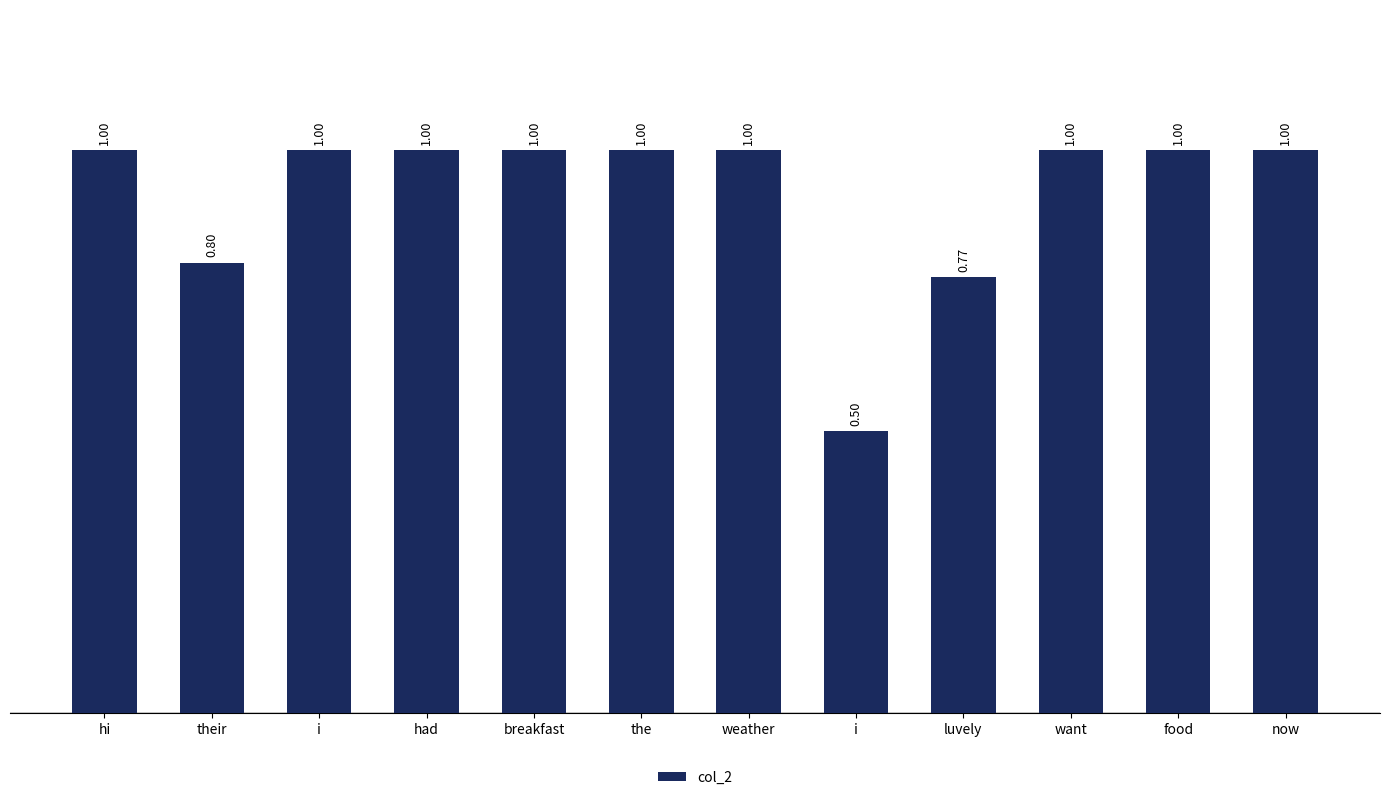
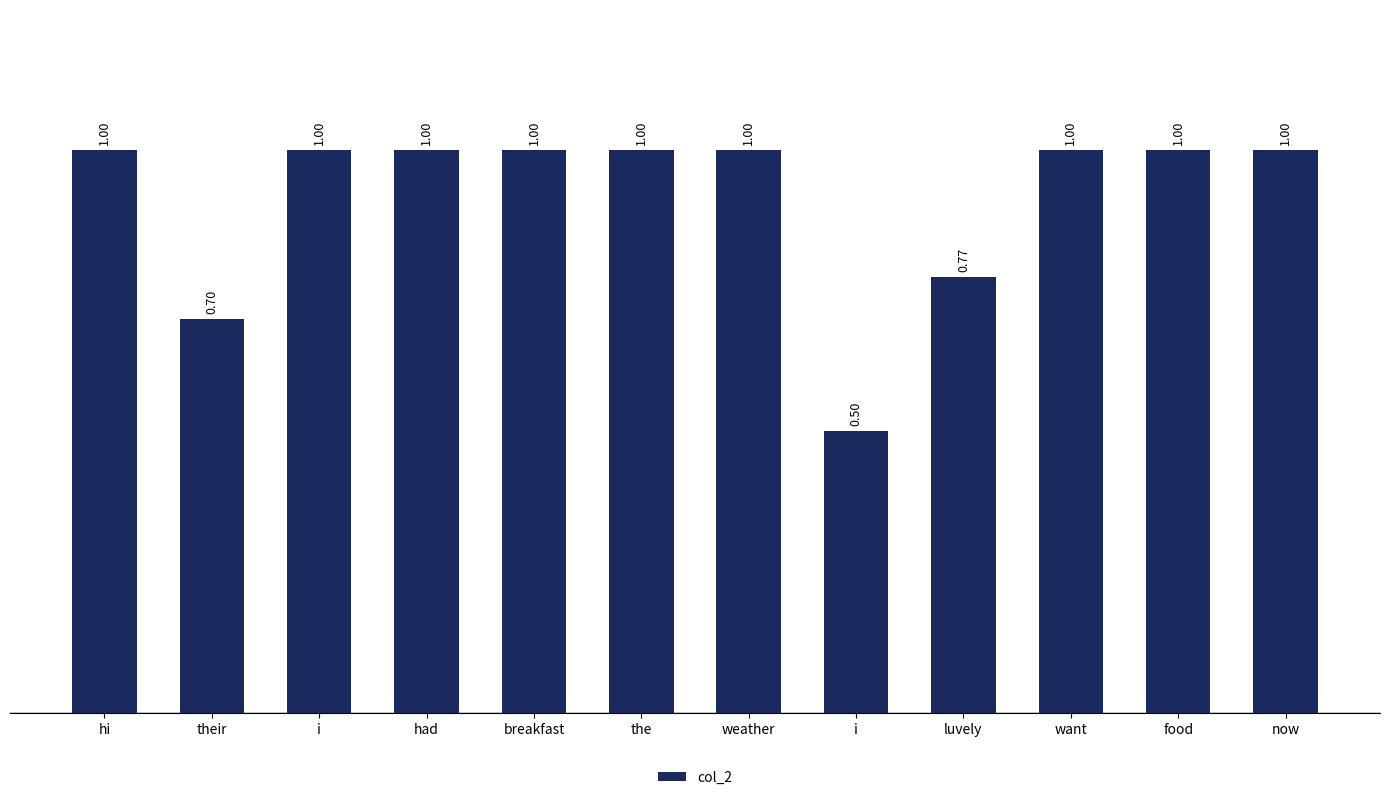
  {
    "hi": 1.00,
-   "their": 0.80,
+   "their": 0.70,
    "had": 1.00,
    "breakfast": 1.00,
    "the": 1.00,
    "weather": 1.00,
    "luvely": 0.77,
    "want": 1.00,
    "food": 1.00,
    "now": 1.00
  }
